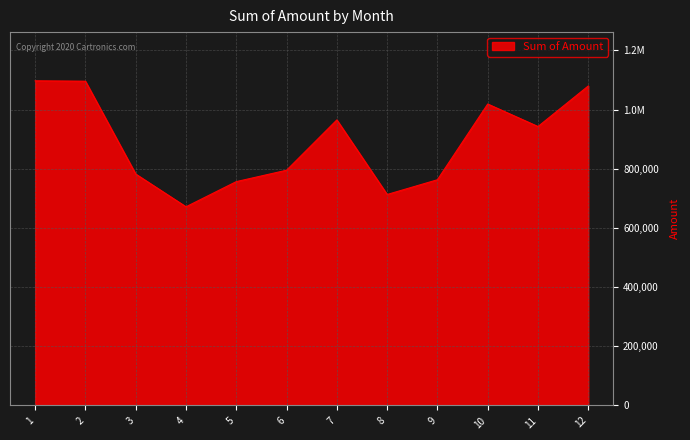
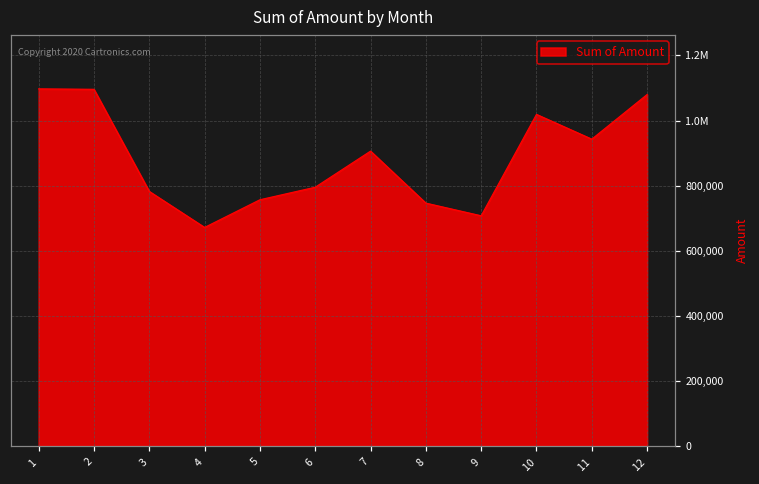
  {
    "1": "1,100,000",
    "2": "1,100,000",
    "3": "780,000",
    "4": "670,000",
    "5": "760,000",
    "6": "790,000",
-   "7": "970,000",
-   "8": "710,000",
-   "9": "760,000",
+   "7": "910,000",
+   "8": "750,000",
+   "9": "710,000",
    "10": "1,020,000",
    "11": "940,000",
    "12": "1,080,000"
  }
